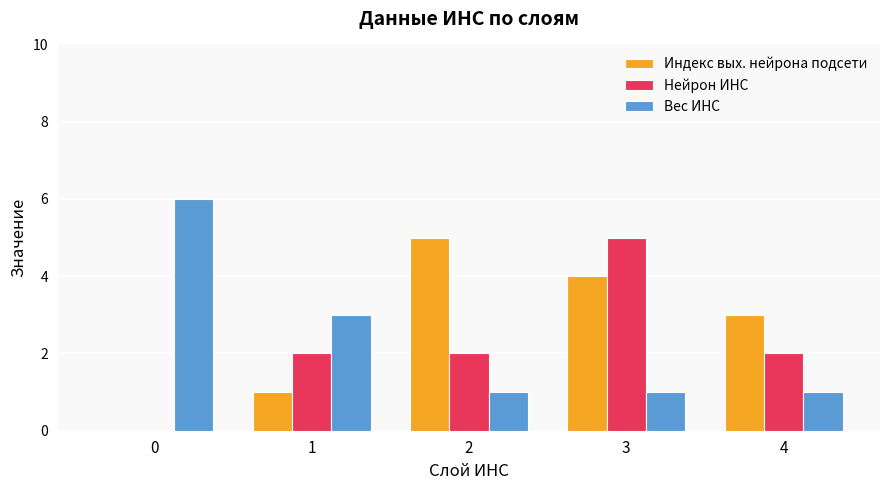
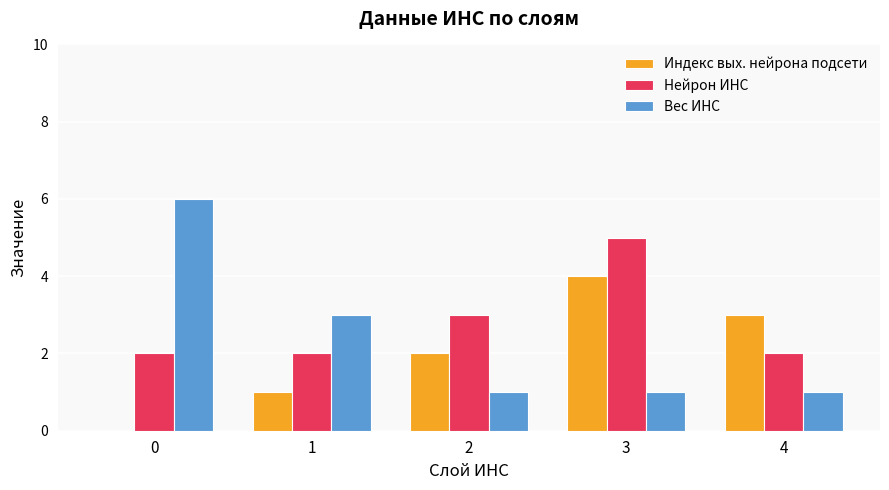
  {
    "Индекс вых. нейрона подсети": {
      "0": 0,
      "1": 1,
-     "2": 5,
+     "2": 2,
      "3": 4,
      "4": 3
    },
    "Нейрон ИНС": {
-     "0": 0,
+     "0": 2,
      "1": 2,
-     "2": 2,
+     "2": 3,
      "3": 5,
      "4": 2
    },
    "Вес ИНС": {
      "0": 6,
      "1": 3,
      "2": 1,
      "3": 1,
      "4": 1
    }
  }
